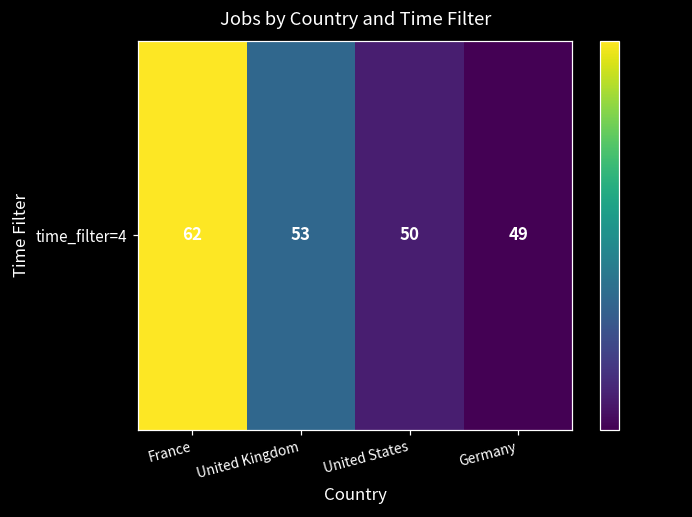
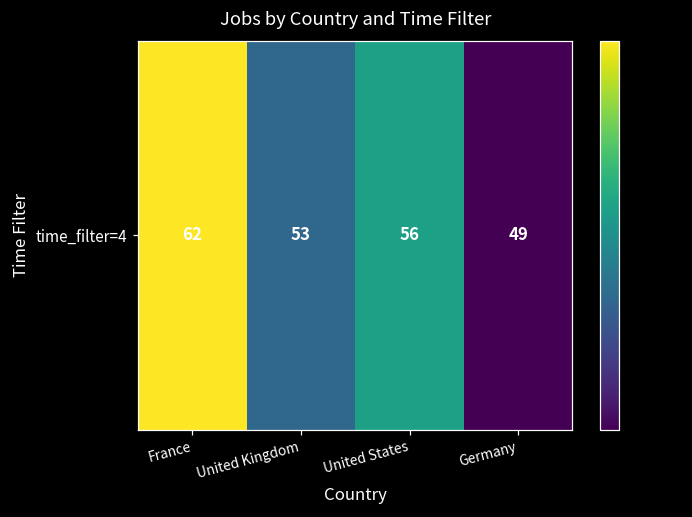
  {
    "time_filter=4": {
      "France": 62,
      "United Kingdom": 53,
-     "United States": 50,
+     "United States": 56,
      "Germany": 49
    }
  }
